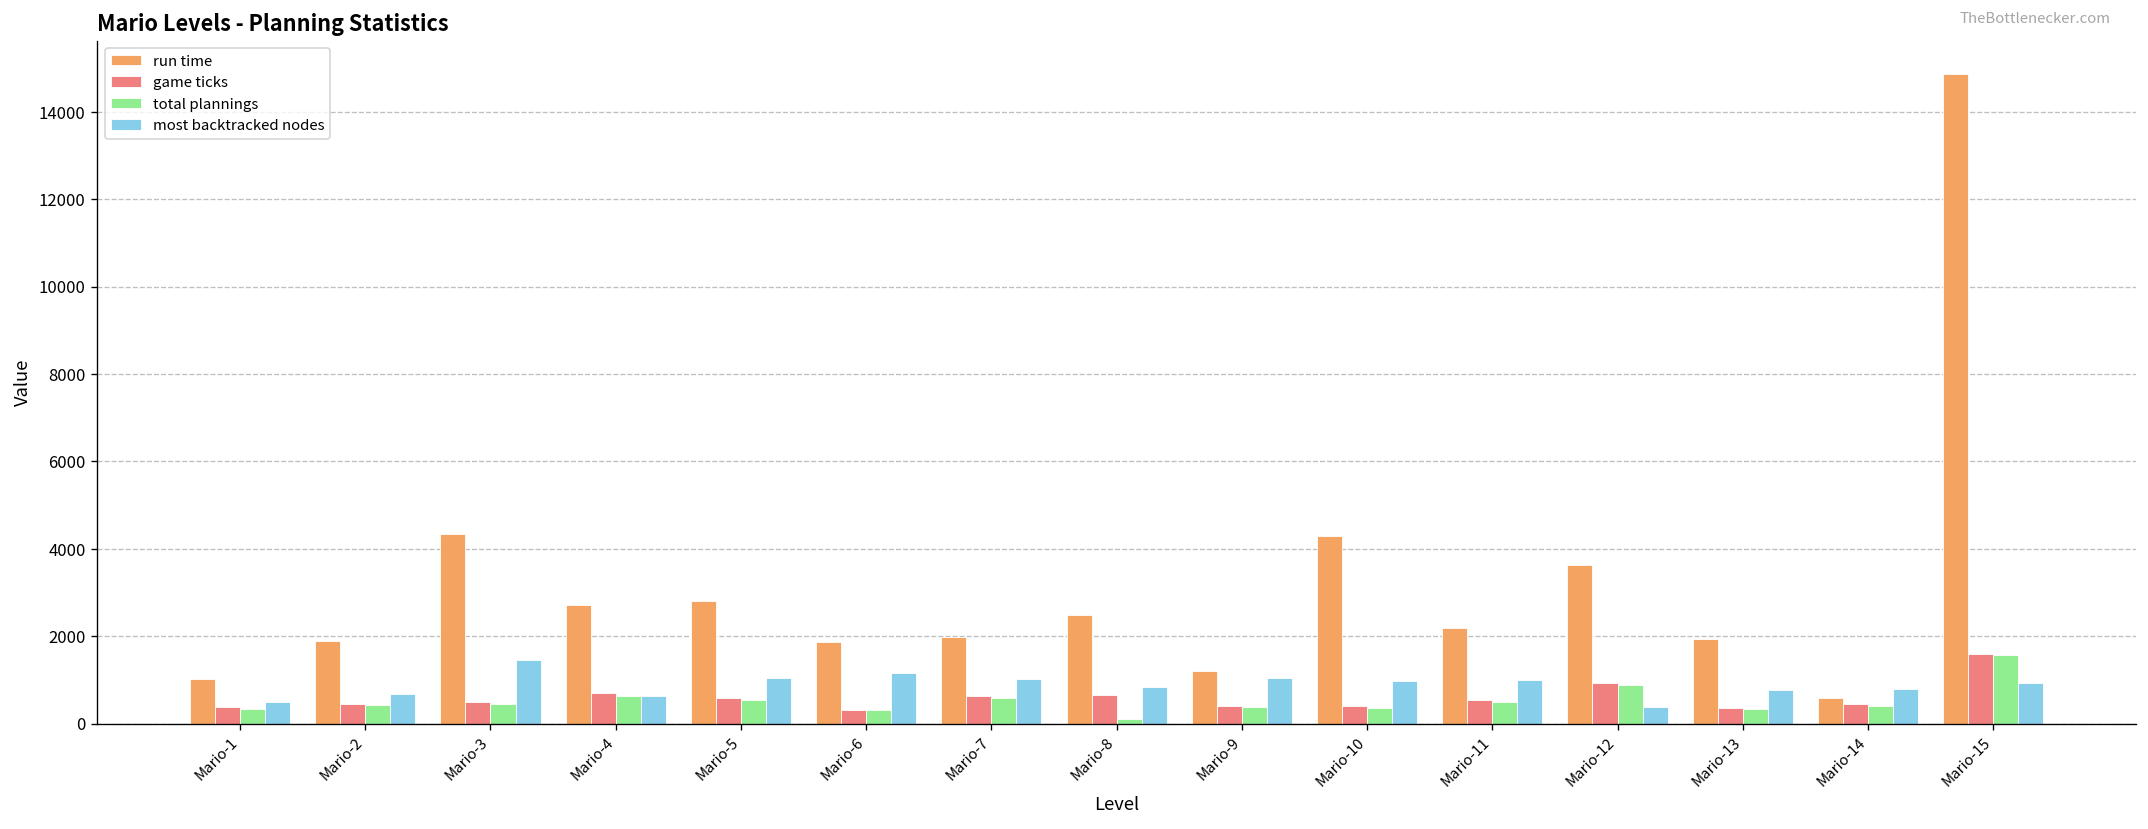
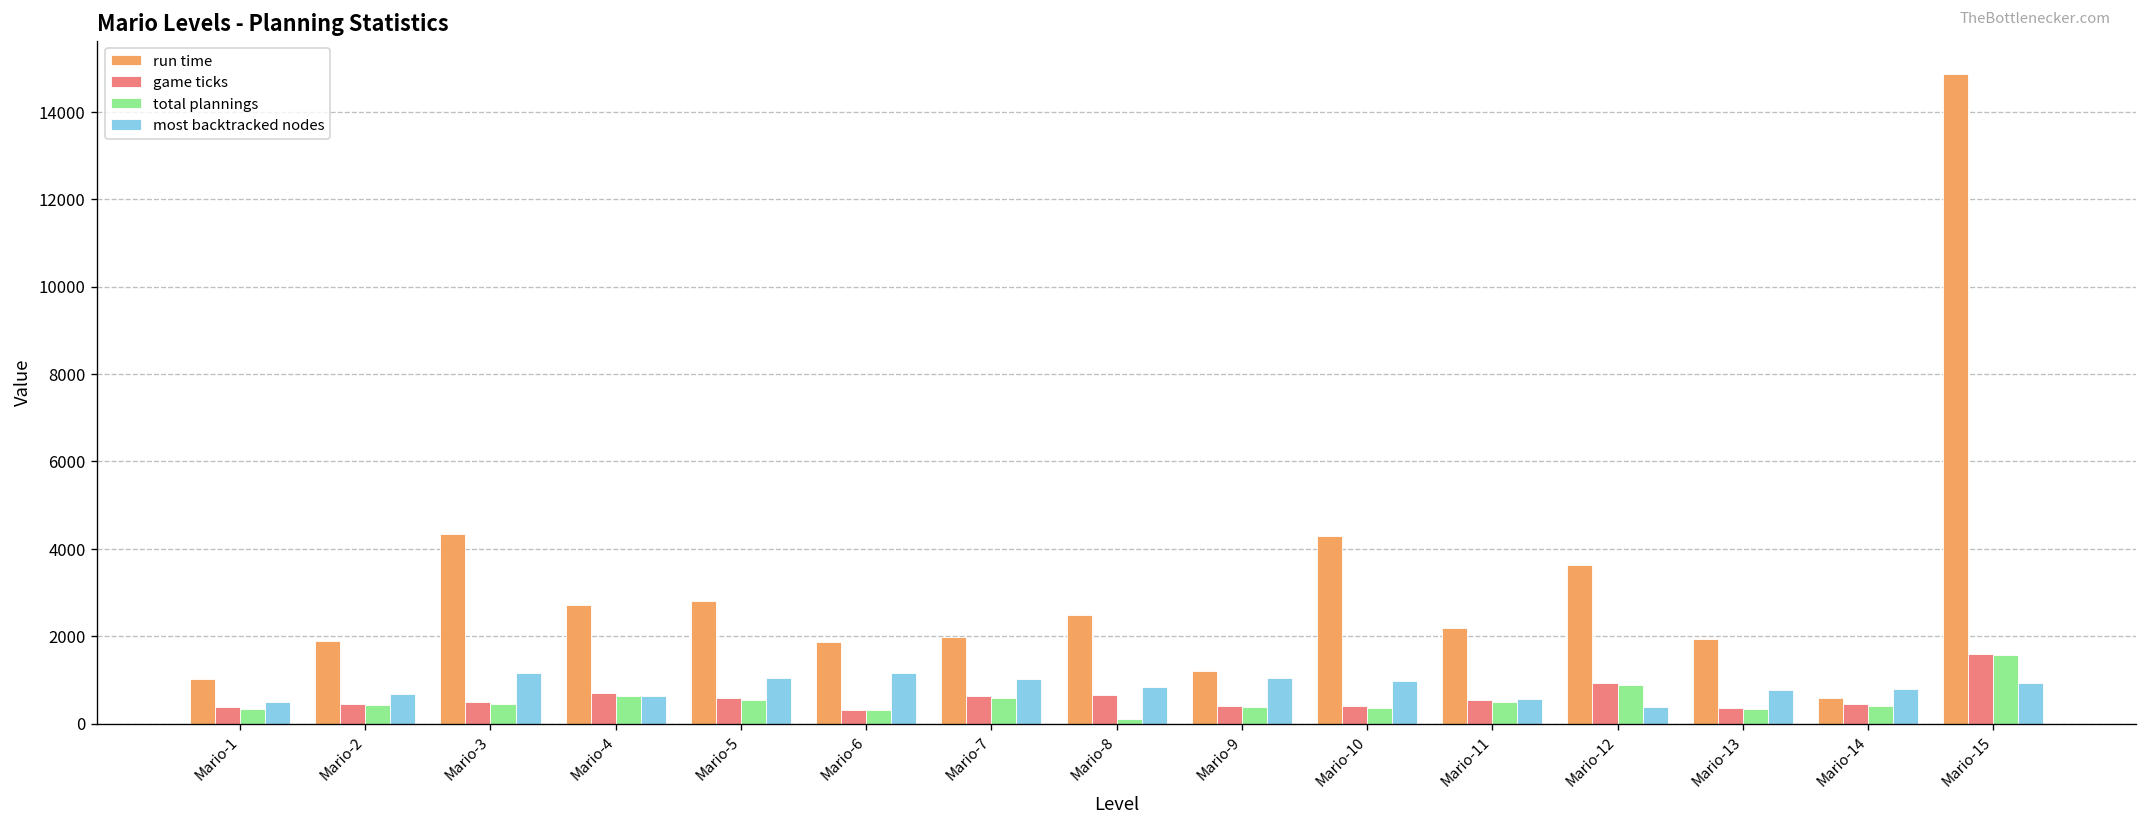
  {
    "total plannings": {
      "Mario-1": 300,
      "Mario-2": 400,
      "Mario-3": 400,
      "Mario-4": 600,
      "Mario-5": 500,
      "Mario-6": 300,
      "Mario-7": 600,
      "Mario-8": 100,
      "Mario-9": 400,
      "Mario-10": 400,
      "Mario-11": 500,
      "Mario-12": 900,
      "Mario-13": 300,
      "Mario-14": 400,
      "Mario-15": 1600
    },
    "most backtracked nodes": {
      "Mario-1": 500,
      "Mario-2": 700,
-     "Mario-3": 1500,
+     "Mario-3": 1200,
      "Mario-4": 600,
      "Mario-5": 1100,
      "Mario-6": 1200,
      "Mario-7": 1000,
      "Mario-8": 800,
      "Mario-9": 1000,
      "Mario-10": 1000,
-     "Mario-11": 1000,
+     "Mario-11": 600,
      "Mario-12": 400,
      "Mario-13": 800,
      "Mario-14": 800,
      "Mario-15": 900
    }
  }
